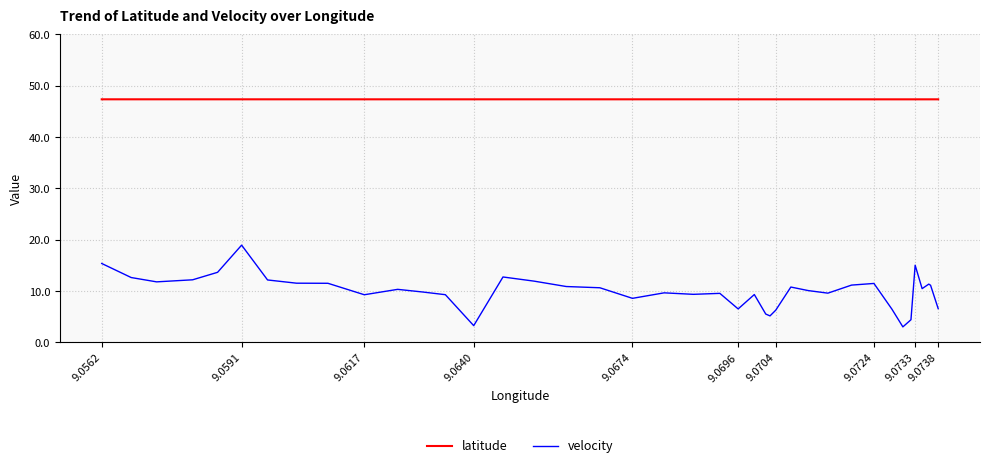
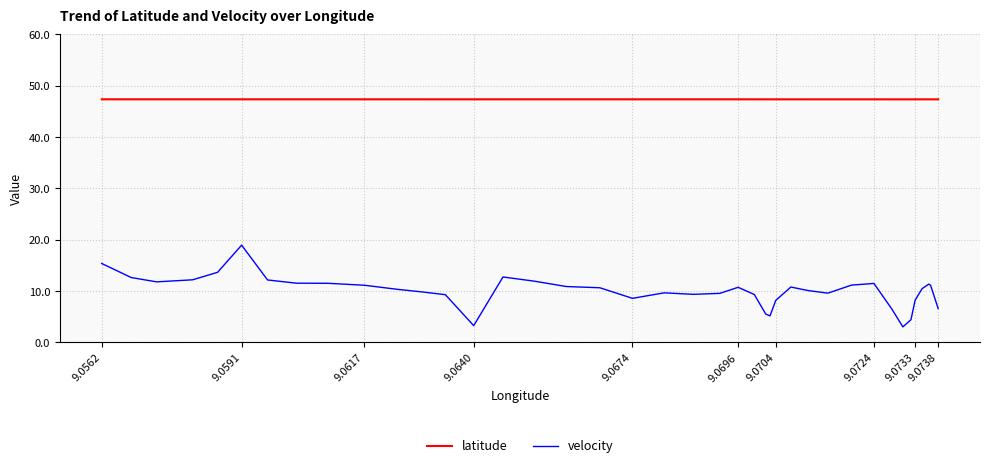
  {
    "latitude": {
      "9.0562": 47,
      "9.0591": 47,
      "9.0617": 47,
      "9.0640": 47,
      "9.0674": 47,
      "9.0696": 47,
      "9.0704": 47,
      "9.0724": 47,
      "9.0733": 47,
      "9.0738": 47
    },
    "velocity": {
      "9.0562": 15,
      "9.0591": 19,
-     "9.0617": 9,
+     "9.0617": 11,
      "9.0640": 3,
      "9.0674": 9,
-     "9.0696": 7,
-     "9.0704": 6,
+     "9.0696": 11,
+     "9.0704": 8,
      "9.0724": 12,
-     "9.0733": 15,
+     "9.0733": 8,
      "9.0738": 7
    }
  }
